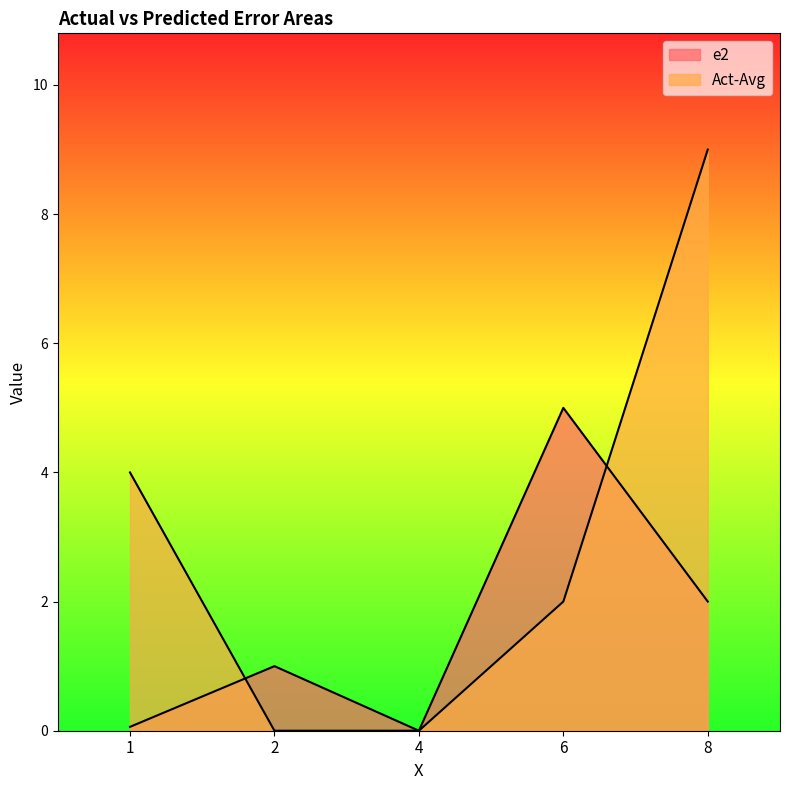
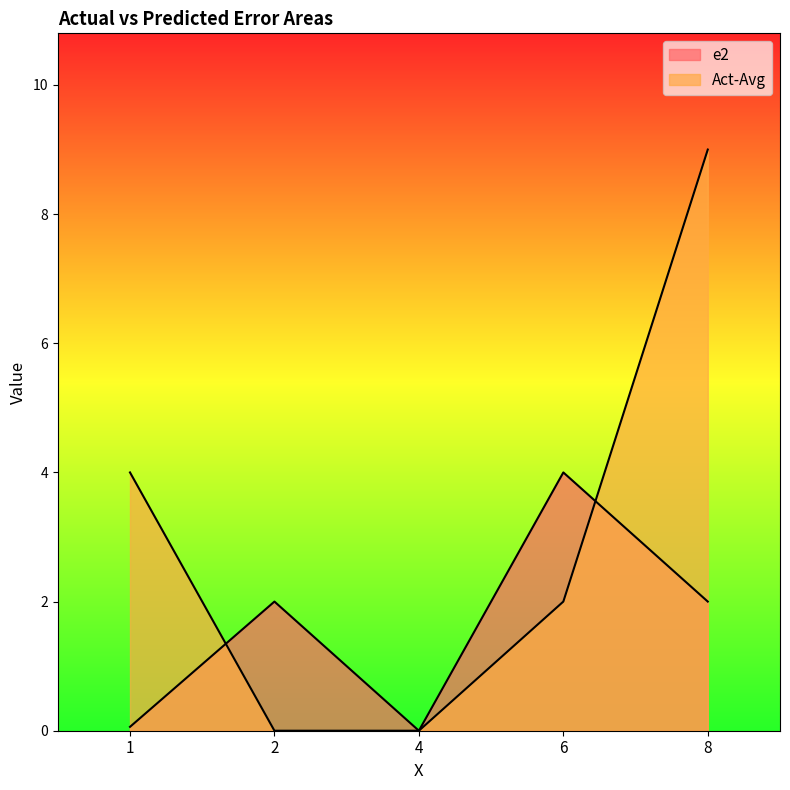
  {
    "e2": {
      "1": 0.1,
-     "2": 1,
-     "6": 5,
+     "2": 2,
+     "6": 4,
      "8": 2
    },
    "Act-Avg": {
      "1": 4,
      "2": 0,
      "6": 2,
      "8": 9
    }
  }
